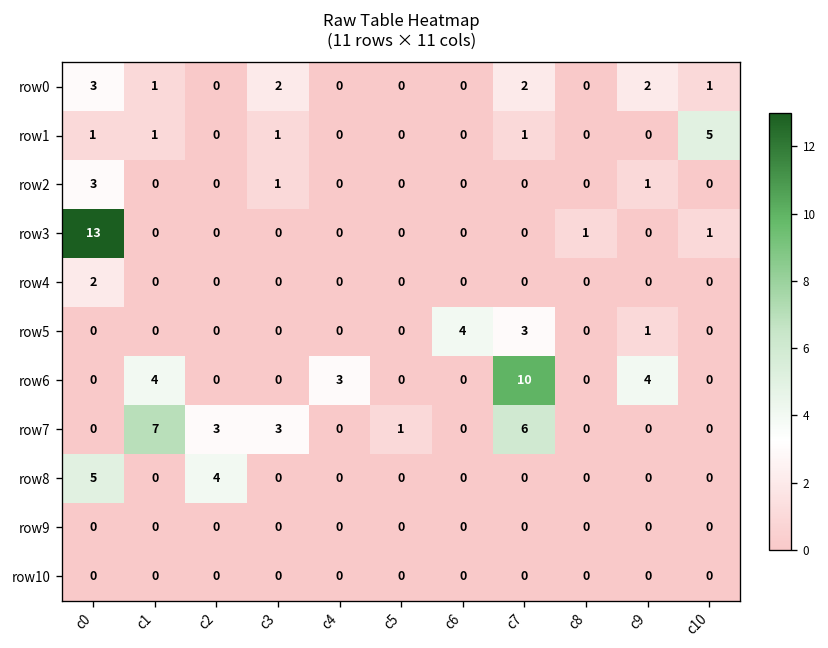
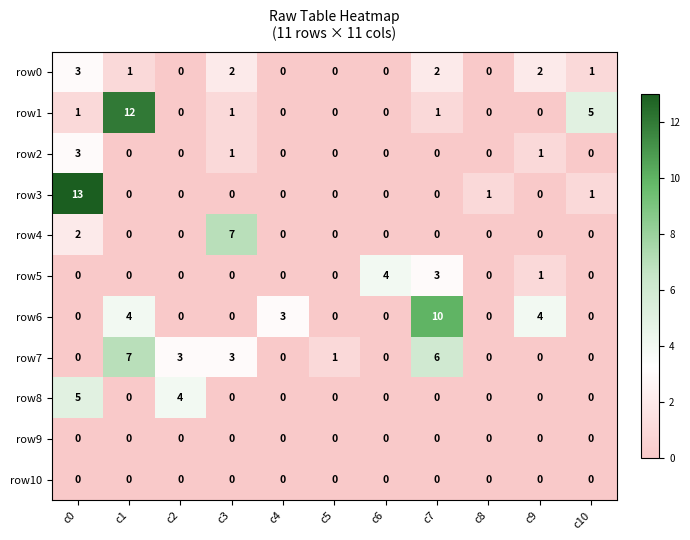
  {
    "row0": {
      "c0": 3,
      "c1": 1,
      "c2": 0,
      "c3": 2,
      "c4": 0,
      "c5": 0,
      "c6": 0,
      "c7": 2,
      "c8": 0,
      "c9": 2,
      "c10": 1
    },
    "row1": {
      "c0": 1,
-     "c1": 1,
+     "c1": 12,
      "c2": 0,
      "c3": 1,
      "c4": 0,
      "c5": 0,
      "c6": 0,
      "c7": 1,
      "c8": 0,
      "c9": 0,
      "c10": 5
    },
    "row2": {
      "c0": 3,
      "c1": 0,
      "c2": 0,
      "c3": 1,
      "c4": 0,
      "c5": 0,
      "c6": 0,
      "c7": 0,
      "c8": 0,
      "c9": 1,
      "c10": 0
    },
    "row3": {
      "c0": 13,
      "c1": 0,
      "c2": 0,
      "c3": 0,
      "c4": 0,
      "c5": 0,
      "c6": 0,
      "c7": 0,
      "c8": 1,
      "c9": 0,
      "c10": 1
    },
    "row4": {
      "c0": 2,
      "c1": 0,
      "c2": 0,
-     "c3": 0,
+     "c3": 7,
      "c4": 0,
      "c5": 0,
      "c6": 0,
      "c7": 0,
      "c8": 0,
      "c9": 0,
      "c10": 0
    },
    "row5": {
      "c0": 0,
      "c1": 0,
      "c2": 0,
      "c3": 0,
      "c4": 0,
      "c5": 0,
      "c6": 4,
      "c7": 3,
      "c8": 0,
      "c9": 1,
      "c10": 0
    },
    "row6": {
      "c0": 0,
      "c1": 4,
      "c2": 0,
      "c3": 0,
      "c4": 3,
      "c5": 0,
      "c6": 0,
      "c7": 10,
      "c8": 0,
      "c9": 4,
      "c10": 0
    },
    "row7": {
      "c0": 0,
      "c1": 7,
      "c2": 3,
      "c3": 3,
      "c4": 0,
      "c5": 1,
      "c6": 0,
      "c7": 6,
      "c8": 0,
      "c9": 0,
      "c10": 0
    },
    "row8": {
      "c0": 5,
      "c1": 0,
      "c2": 4,
      "c3": 0,
      "c4": 0,
      "c5": 0,
      "c6": 0,
      "c7": 0,
      "c8": 0,
      "c9": 0,
      "c10": 0
    },
    "row9": {
      "c0": 0,
      "c1": 0,
      "c2": 0,
      "c3": 0,
      "c4": 0,
      "c5": 0,
      "c6": 0,
      "c7": 0,
      "c8": 0,
      "c9": 0,
      "c10": 0
    },
    "row10": {
      "c0": 0,
      "c1": 0,
      "c2": 0,
      "c3": 0,
      "c4": 0,
      "c5": 0,
      "c6": 0,
      "c7": 0,
      "c8": 0,
      "c9": 0,
      "c10": 0
    }
  }
